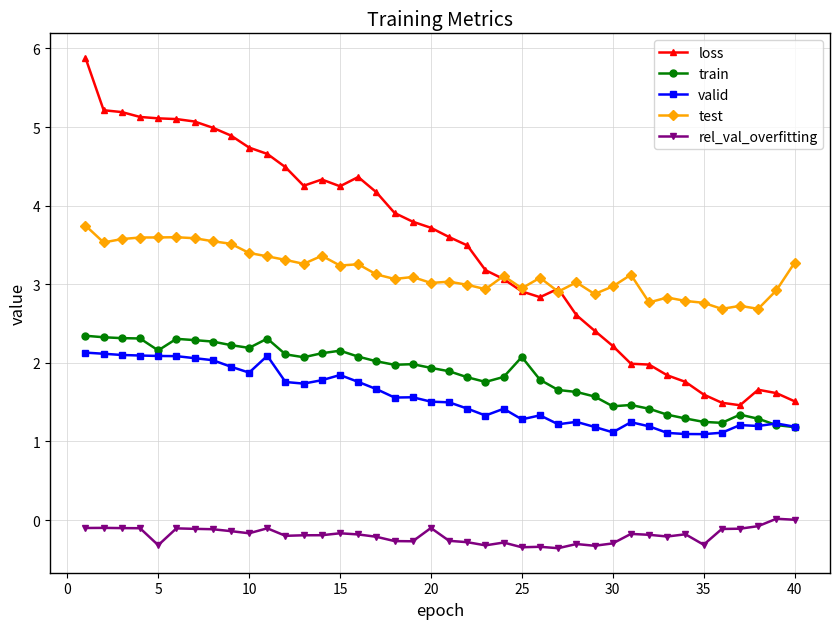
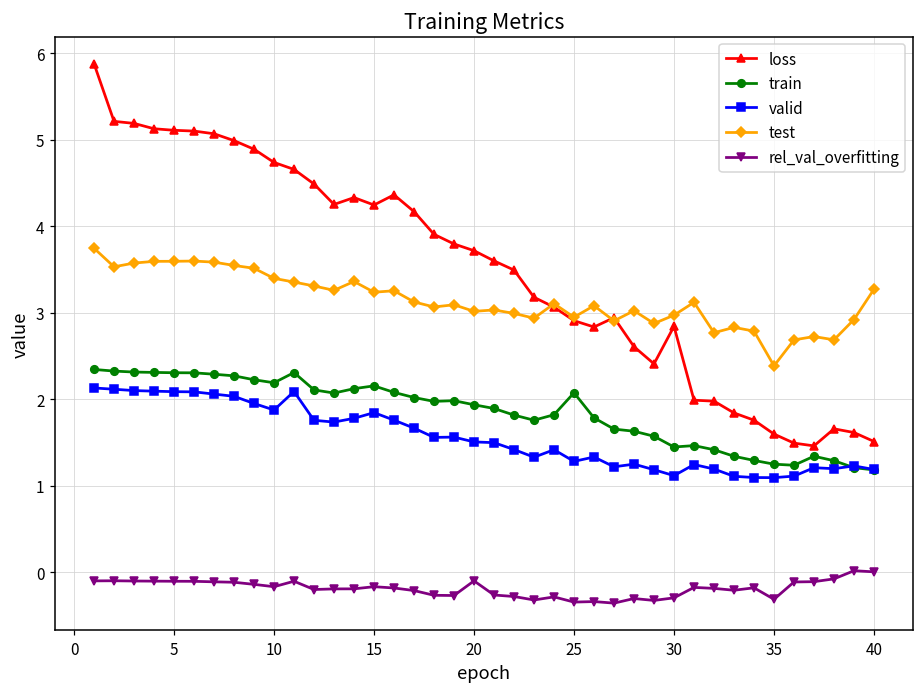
  {
    "loss": {
      "5": 5.1,
      "10": 4.7,
      "15": 4.2,
      "20": 3.7,
      "25": 2.9,
-     "30": 2.2,
+     "30": 2.8,
      "35": 1.6,
      "40": 1.5
    },
    "train": {
-     "5": 2.2,
+     "5": 2.3,
      "10": 2.2,
      "15": 2.2,
      "20": 1.9,
      "25": 2.1,
      "30": 1.4,
      "35": 1.2
    },
    "valid": {
      "5": 2.1,
      "10": 1.9,
      "15": 1.8,
      "20": 1.5,
      "25": 1.3,
      "30": 1.1,
      "35": 1.1
    },
    "test": {
      "5": 3.6,
      "10": 3.4,
      "15": 3.2,
      "20": 3.0,
      "25": 2.9,
      "30": 3.0,
-     "35": 2.8,
+     "35": 2.4,
      "40": 3.3
    },
    "rel_val_overfitting": {
-     "5": -0.3,
+     "5": -0.1,
      "10": -0.2,
      "15": -0.2,
      "20": -0.1,
      "25": -0.3,
      "30": -0.3,
      "35": -0.3,
      "40": 0.0
    }
  }
